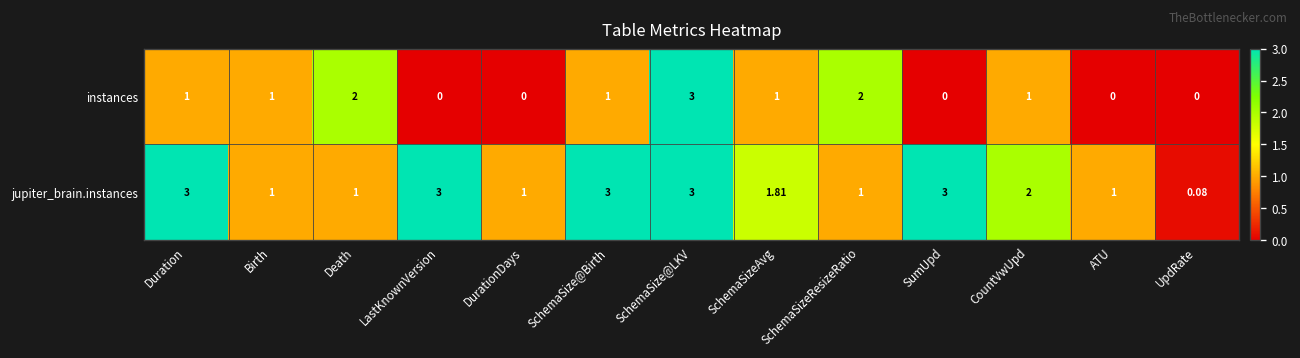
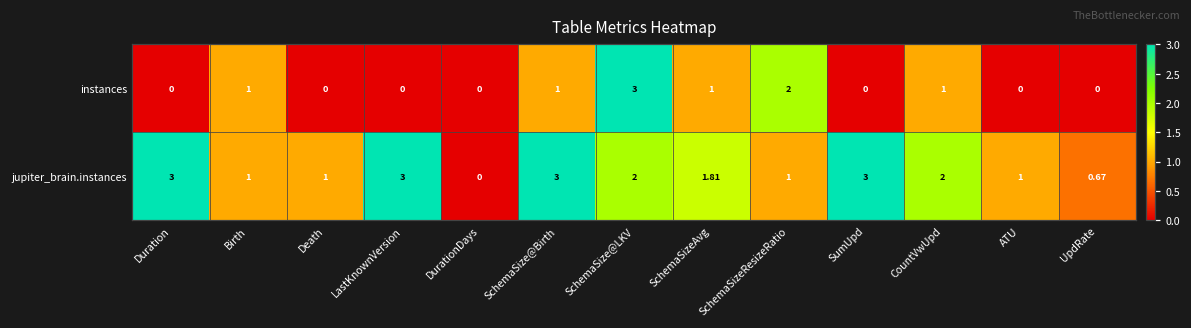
  {
    "instances": {
-     "Duration": 1,
+     "Duration": 0,
      "Birth": 1,
-     "Death": 2,
+     "Death": 0,
      "LastKnownVersion": 0,
      "DurationDays": 0,
      "SchemaSize@Birth": 1,
      "SchemaSize@LKV": 3,
      "SchemaSizeAvg": 1,
      "SchemaSizeResizeRatio": 2,
      "SumUpd": 0,
      "CountVwUpd": 1,
      "ATU": 0,
      "UpdRate": 0
    },
    "jupiter_brain.instances": {
      "Duration": 3,
      "Birth": 1,
      "Death": 1,
      "LastKnownVersion": 3,
-     "DurationDays": 1,
+     "DurationDays": 0,
      "SchemaSize@Birth": 3,
-     "SchemaSize@LKV": 3,
+     "SchemaSize@LKV": 2,
      "SchemaSizeAvg": 1.81,
      "SchemaSizeResizeRatio": 1,
      "SumUpd": 3,
      "CountVwUpd": 2,
      "ATU": 1,
-     "UpdRate": 0.08
+     "UpdRate": 0.67
    }
  }
